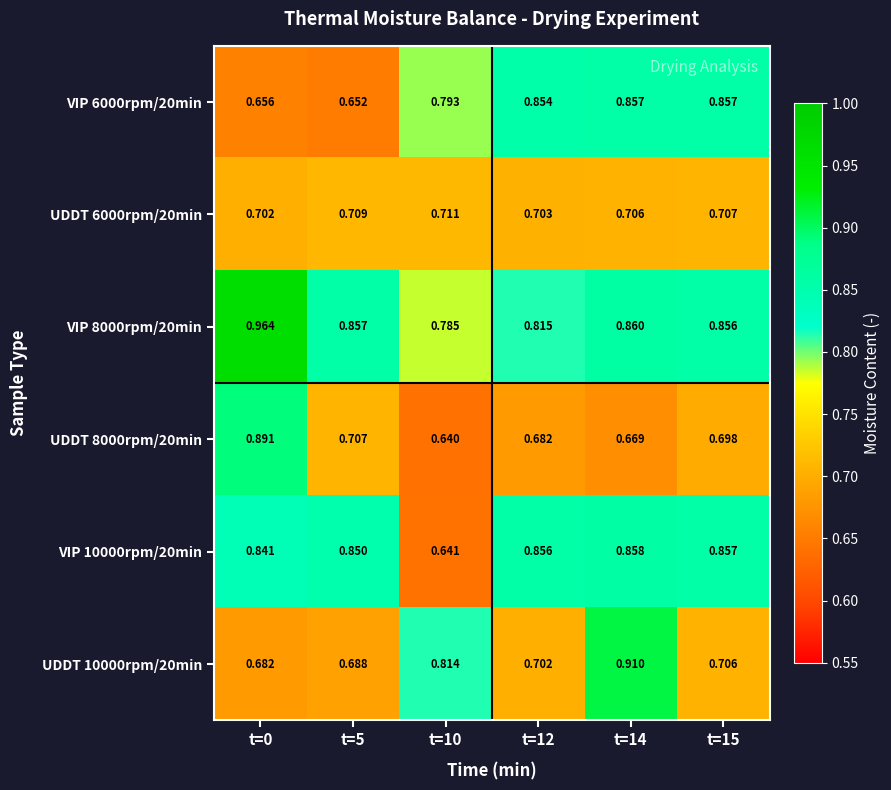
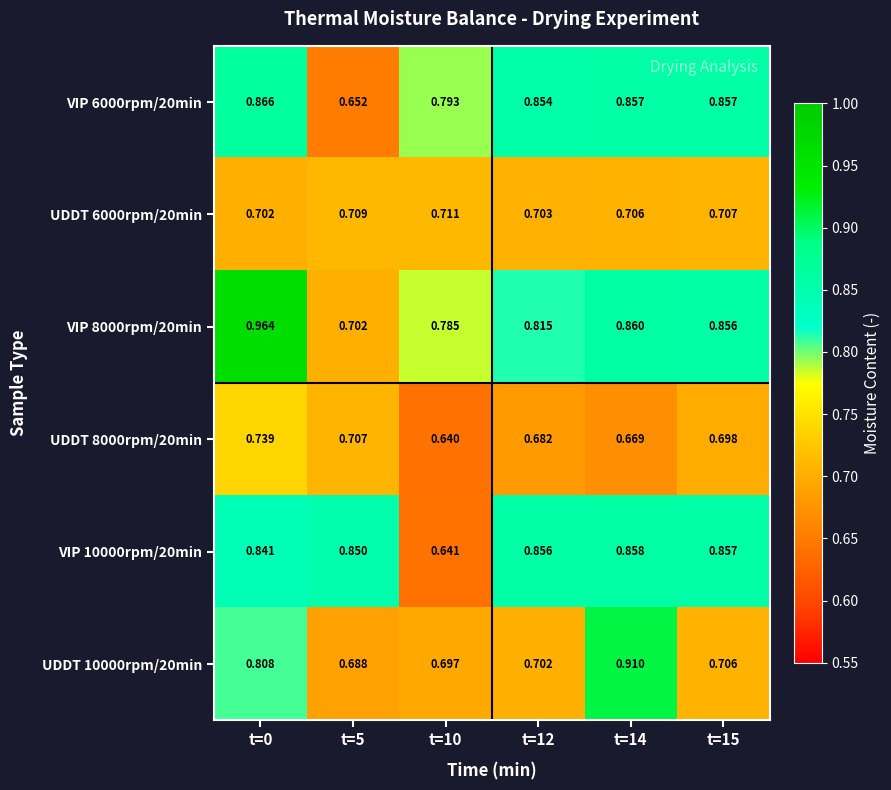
  {
    "VIP 6000rpm/20min": {
-     "t=0": 0.656,
+     "t=0": 0.866,
      "t=5": 0.652,
      "t=10": 0.793,
      "t=12": 0.854,
      "t=14": 0.857
    },
    "UDDT 6000rpm/20min": {
      "t=0": 0.702,
      "t=5": 0.709,
      "t=10": 0.711,
      "t=12": 0.703,
      "t=14": 0.706,
      "t=15": 0.707
    },
    "VIP 8000rpm/20min": {
      "t=0": 0.964,
-     "t=5": 0.857,
+     "t=5": 0.702,
      "t=10": 0.785,
      "t=12": 0.815,
      "t=14": 0.860,
      "t=15": 0.856
    },
    "UDDT 8000rpm/20min": {
-     "t=0": 0.891,
+     "t=0": 0.739,
      "t=5": 0.707,
      "t=10": 0.640,
      "t=12": 0.682,
      "t=14": 0.669,
      "t=15": 0.698
    },
    "VIP 10000rpm/20min": {
      "t=0": 0.841,
      "t=5": 0.850,
      "t=10": 0.641,
      "t=12": 0.856,
      "t=14": 0.858,
      "t=15": 0.857
    },
    "UDDT 10000rpm/20min": {
-     "t=0": 0.682,
+     "t=0": 0.808,
      "t=5": 0.688,
-     "t=10": 0.814,
+     "t=10": 0.697,
      "t=12": 0.702,
      "t=14": 0.910,
      "t=15": 0.706
    }
  }
